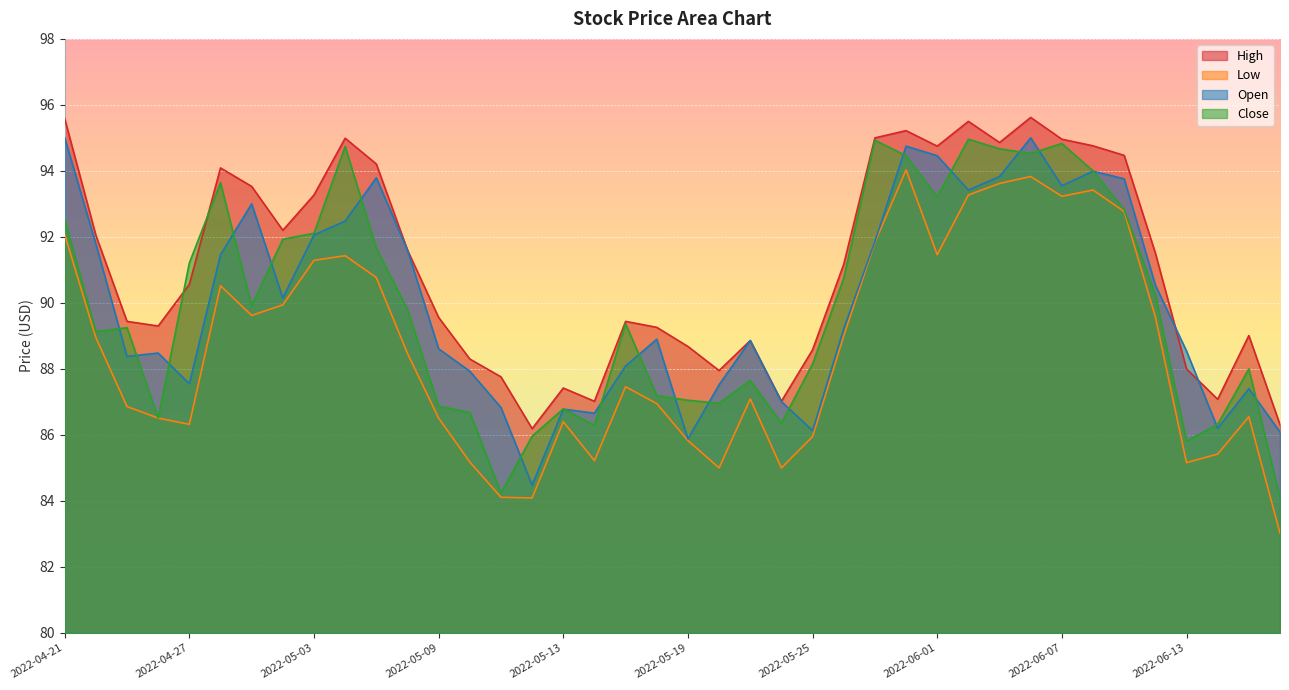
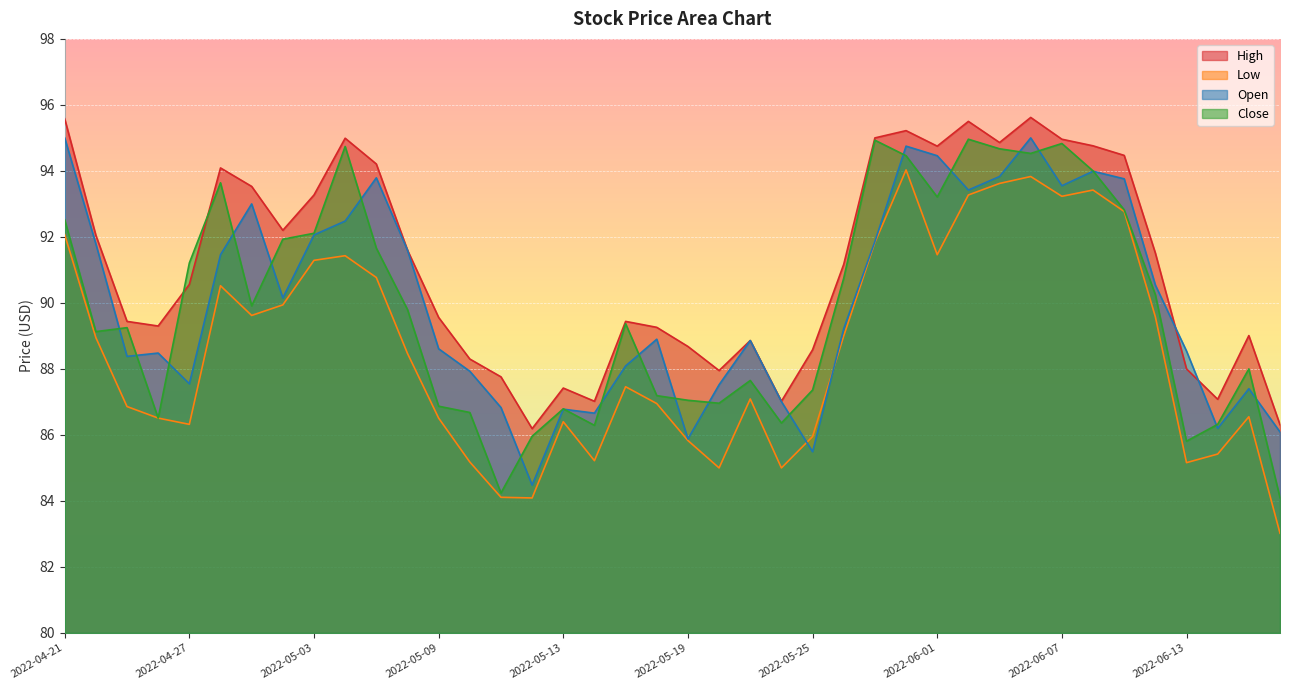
  {
    "High": {
      "2022-04-21": 95.6,
      "2022-04-27": 90.6,
      "2022-05-03": 93.3,
      "2022-05-09": 89.6,
      "2022-05-13": 87.4,
      "2022-05-19": 88.7,
      "2022-05-25": 88.6,
      "2022-06-01": 94.8,
      "2022-06-07": 95.0,
      "2022-06-13": 88.0
    },
    "Low": {
      "2022-04-21": 92.1,
      "2022-04-27": 86.3,
      "2022-05-03": 91.3,
      "2022-05-09": 86.5,
      "2022-05-13": 86.4,
      "2022-05-25": 86.0,
      "2022-06-01": 91.5,
      "2022-06-07": 93.2,
      "2022-06-13": 85.2
    },
    "Open": {
      "2022-04-21": 95.0,
      "2022-04-27": 87.6,
      "2022-05-09": 88.6,
-     "2022-05-25": 86.1,
+     "2022-05-25": 85.5,
      "2022-06-01": 94.5,
      "2022-06-07": 93.6,
      "2022-06-13": 88.5
    },
    "Close": {
      "2022-04-21": 92.5,
      "2022-04-27": 91.2,
      "2022-05-09": 86.9,
      "2022-05-19": 87.1,
-     "2022-05-25": 88.2,
+     "2022-05-25": 87.4,
      "2022-06-01": 93.2,
      "2022-06-07": 94.8,
      "2022-06-13": 85.8
    }
  }
